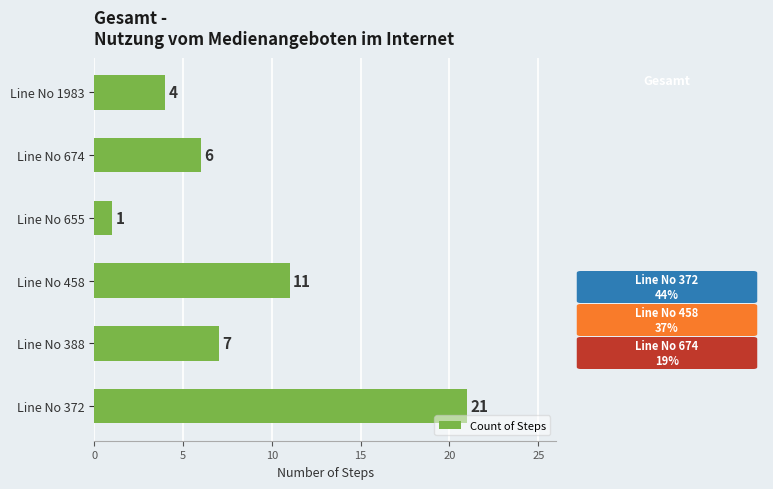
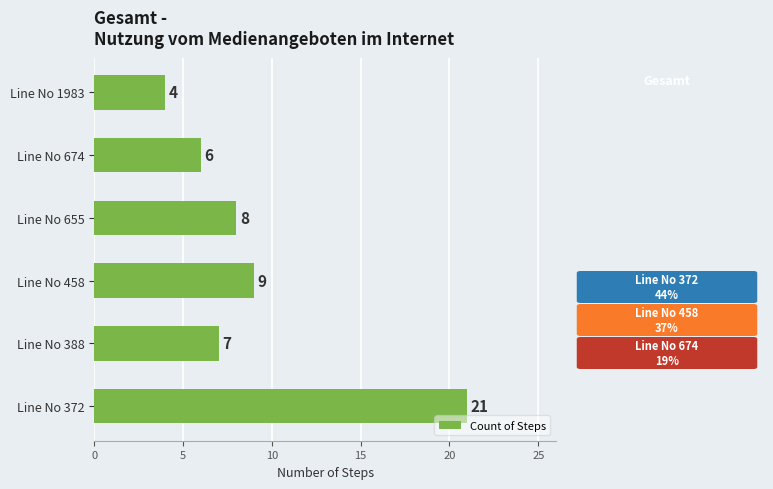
  {
    "Line No 1983": 4,
    "Line No 674": 6,
-   "Line No 655": 1,
-   "Line No 458": 11,
+   "Line No 655": 8,
+   "Line No 458": 9,
    "Line No 388": 7,
    "Line No 372": 21
  }
